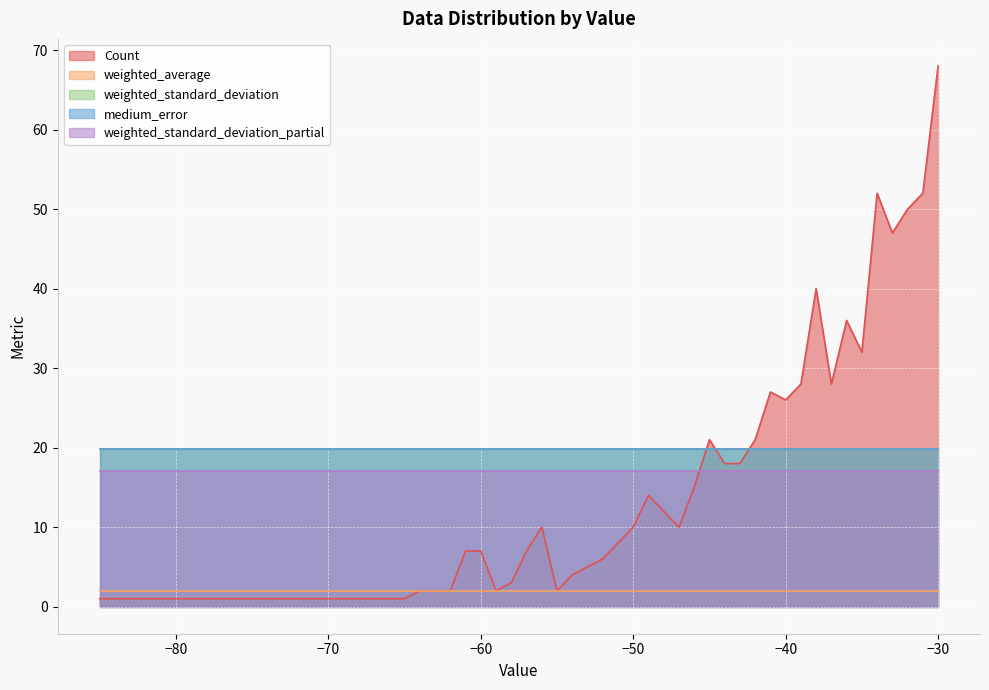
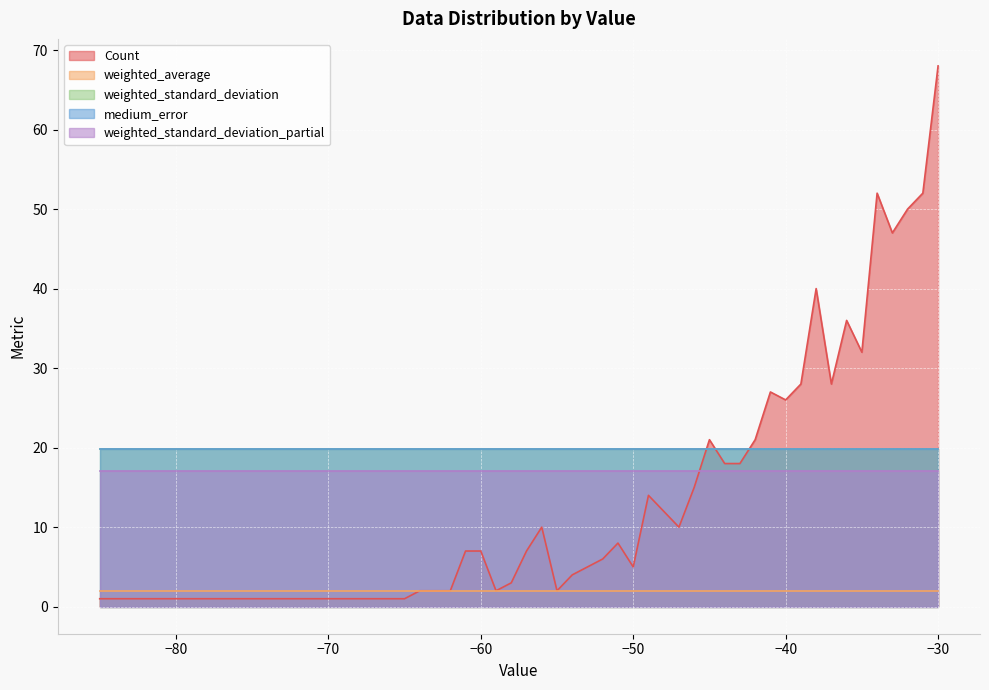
  {
    "Count": {
      "−60": 7,
-     "−50": 10,
+     "−50": 5,
      "−40": 26,
      "−30": 68
    },
    "weighted_average": {
      "−60": 2,
      "−50": 2,
      "−40": 2,
      "−30": 2
    },
    "medium_error": {
      "−60": 20,
      "−50": 20,
      "−40": 20,
      "−30": 20
    },
    "weighted_standard_deviation_partial": {
      "−60": 17,
      "−50": 17,
      "−40": 17,
      "−30": 17
    }
  }
